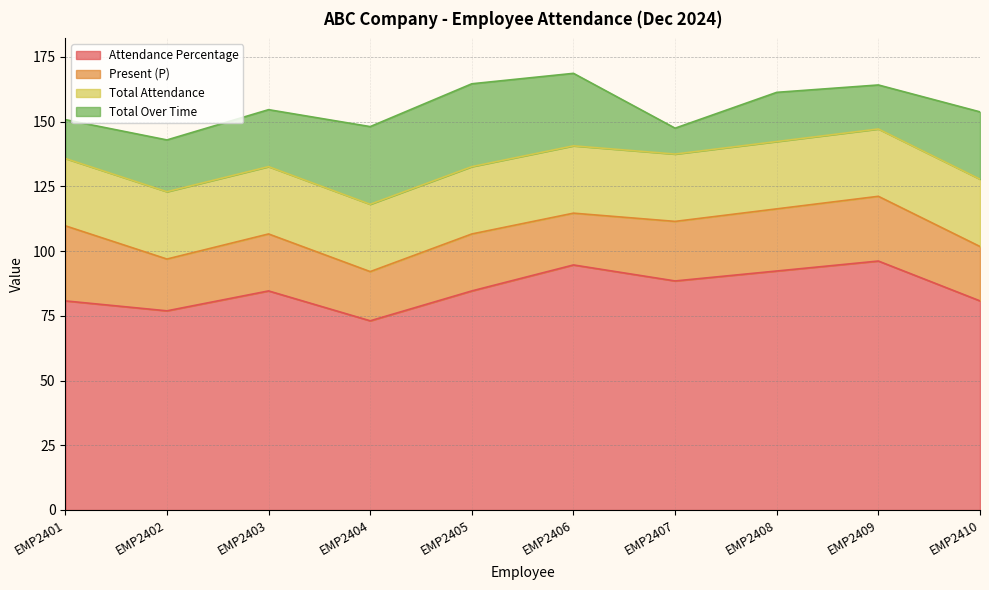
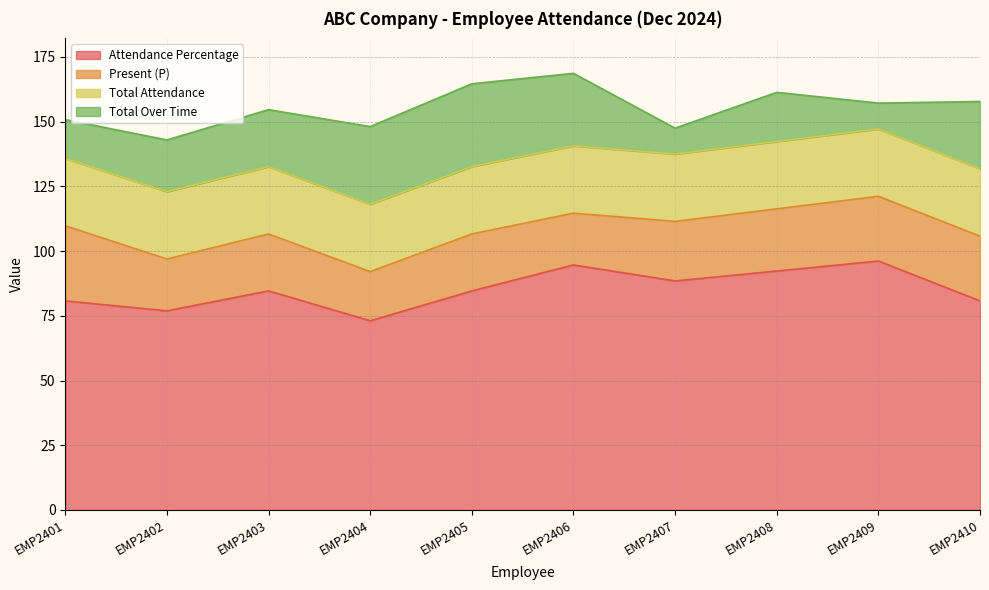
  {
    "Attendance Percentage": {
      "EMP2401": 81,
      "EMP2402": 77,
      "EMP2403": 85,
      "EMP2404": 73,
      "EMP2405": 85,
      "EMP2406": 95,
      "EMP2407": 88,
      "EMP2408": 92,
      "EMP2409": 96,
      "EMP2410": 81
    },
    "Present (P)": {
      "EMP2401": 29,
      "EMP2402": 20,
      "EMP2403": 22,
      "EMP2404": 19,
      "EMP2405": 22,
      "EMP2406": 20,
      "EMP2407": 23,
      "EMP2408": 24,
      "EMP2409": 25,
-     "EMP2410": 21
+     "EMP2410": 25
    },
    "Total Attendance": {
      "EMP2401": 26,
      "EMP2402": 26,
      "EMP2403": 26,
      "EMP2404": 26,
      "EMP2405": 26,
      "EMP2406": 26,
      "EMP2407": 26,
      "EMP2408": 26,
      "EMP2409": 26,
      "EMP2410": 26
    },
    "Total Over Time": {
      "EMP2401": 15,
      "EMP2402": 20,
      "EMP2403": 22,
      "EMP2404": 30,
      "EMP2405": 32,
      "EMP2406": 28,
      "EMP2407": 10,
      "EMP2408": 19,
-     "EMP2409": 17,
+     "EMP2409": 10,
      "EMP2410": 26
    }
  }
